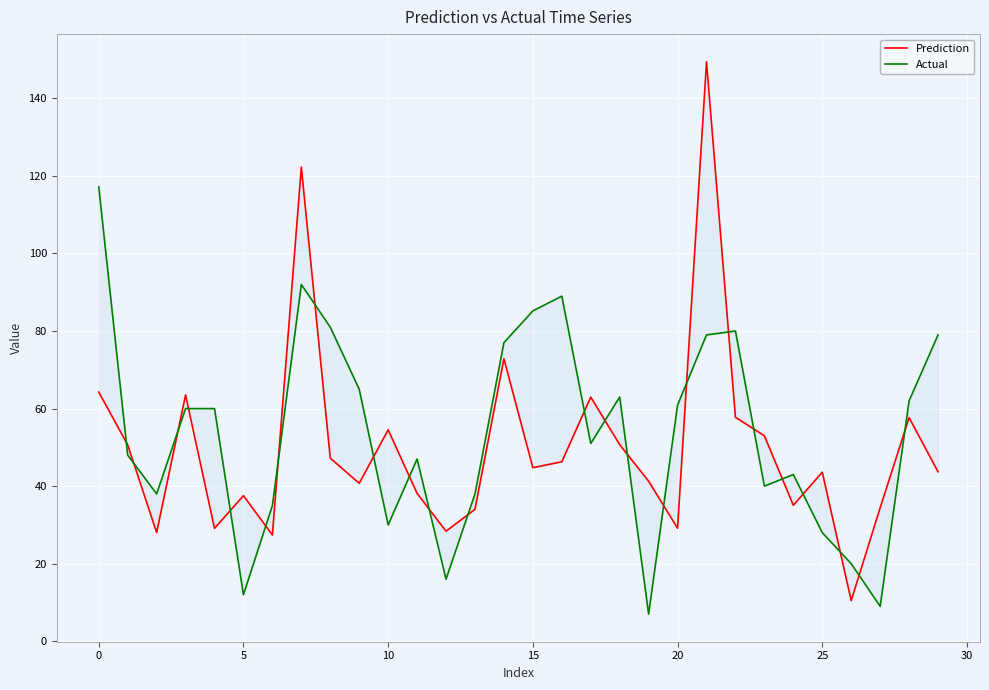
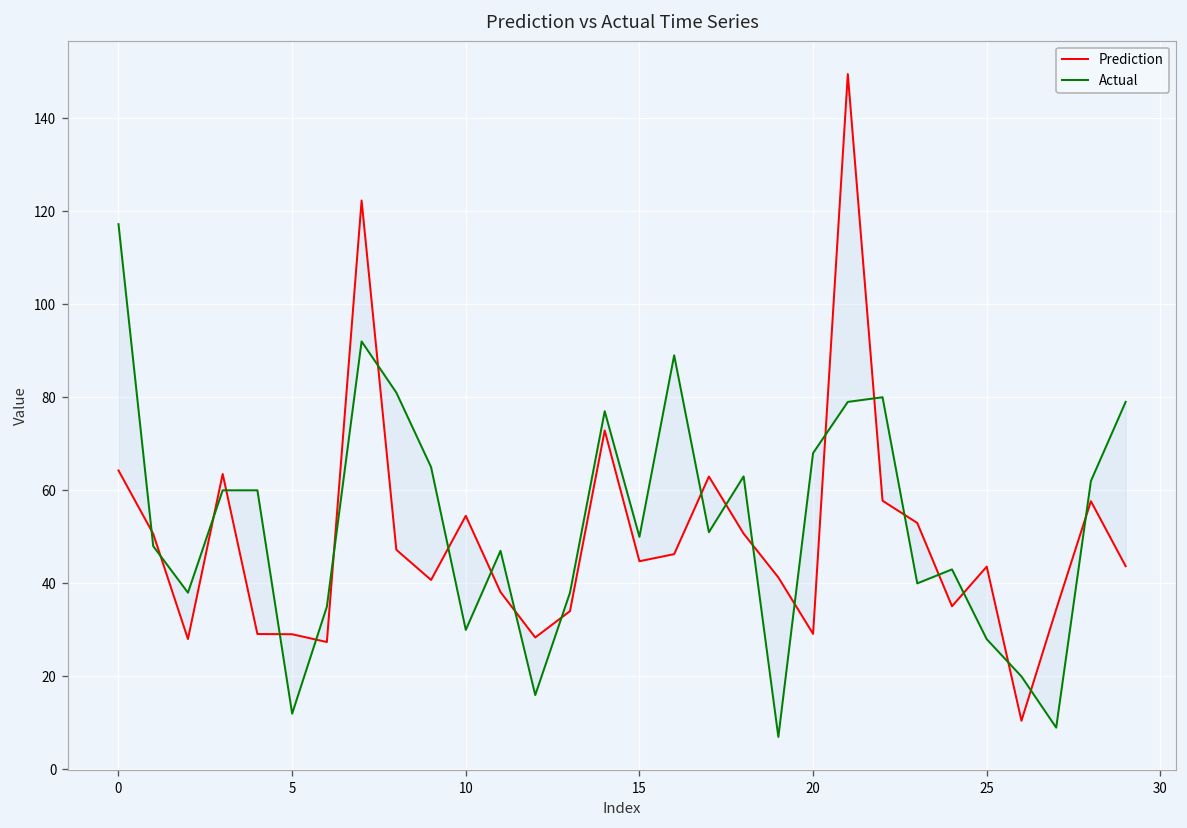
  {
    "Prediction": {
      "0": 64,
-     "5": 38,
+     "5": 29,
      "15": 45,
      "20": 29
    },
    "Actual": {
      "5": 12,
      "10": 30,
-     "15": 85,
-     "20": 61,
+     "15": 50,
+     "20": 68,
      "25": 28
    }
  }
